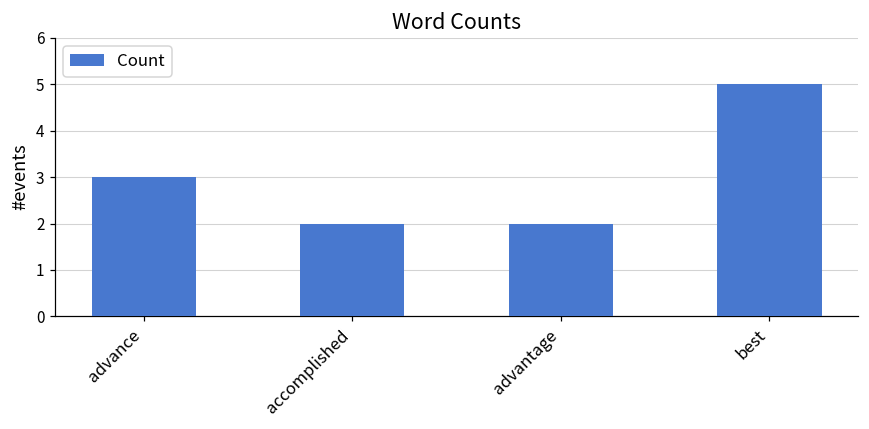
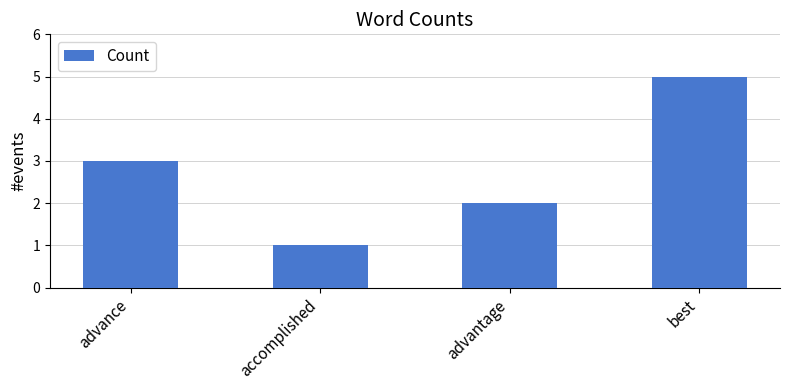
  {
    "advance": 3,
-   "accomplished": 2,
+   "accomplished": 1,
    "advantage": 2,
    "best": 5
  }
